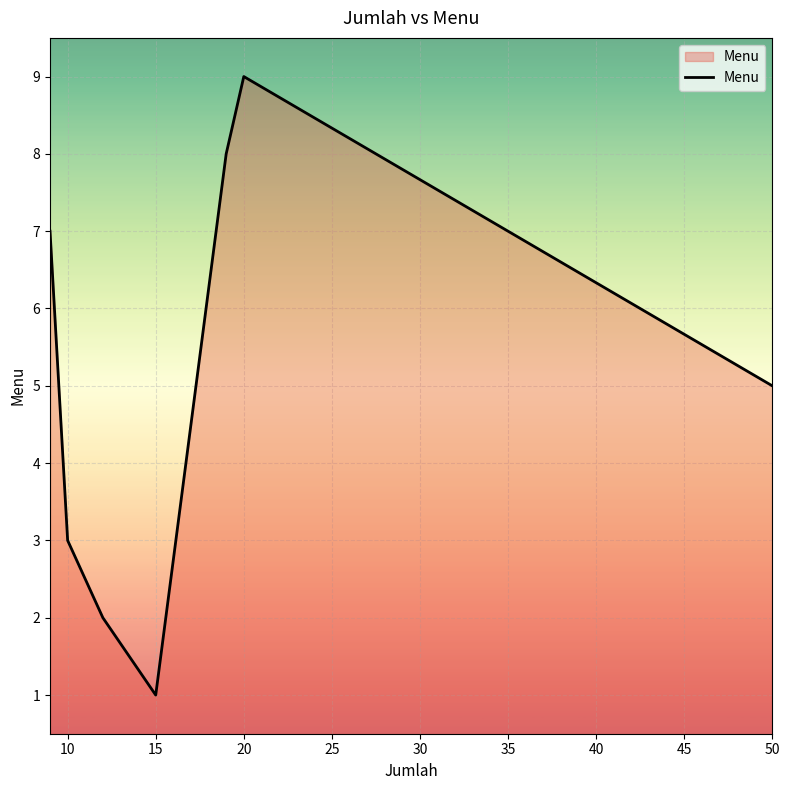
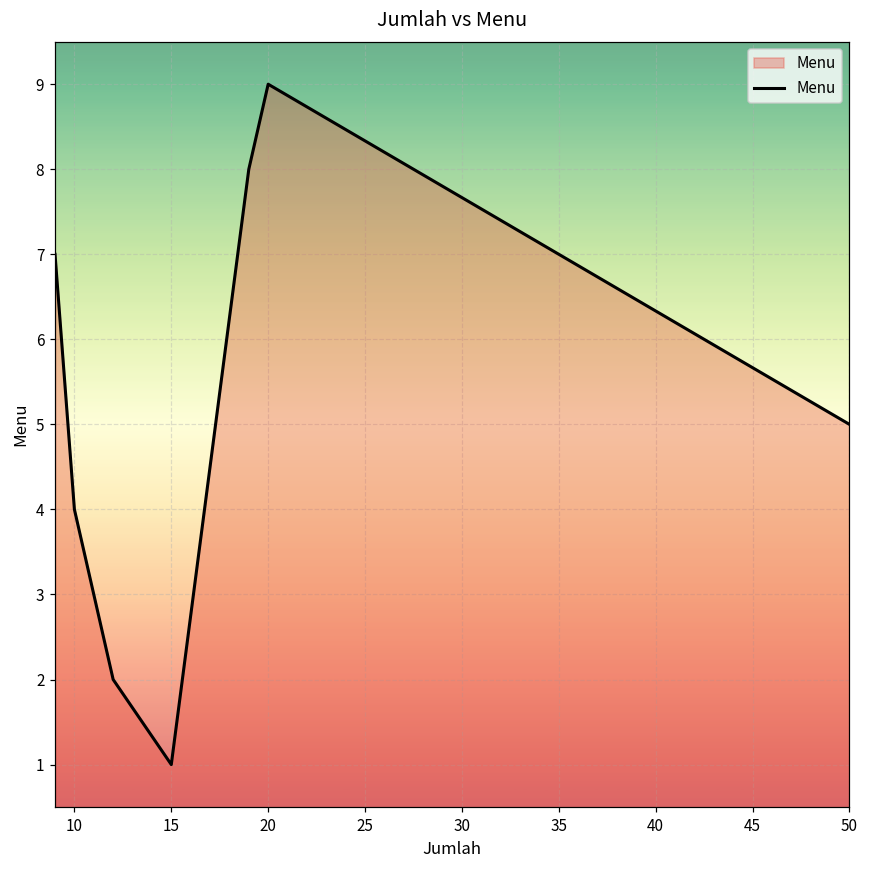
  {
-   "10": 3,
+   "10": 4,
    "15": 1,
    "20": 9,
    "50": 5
  }
